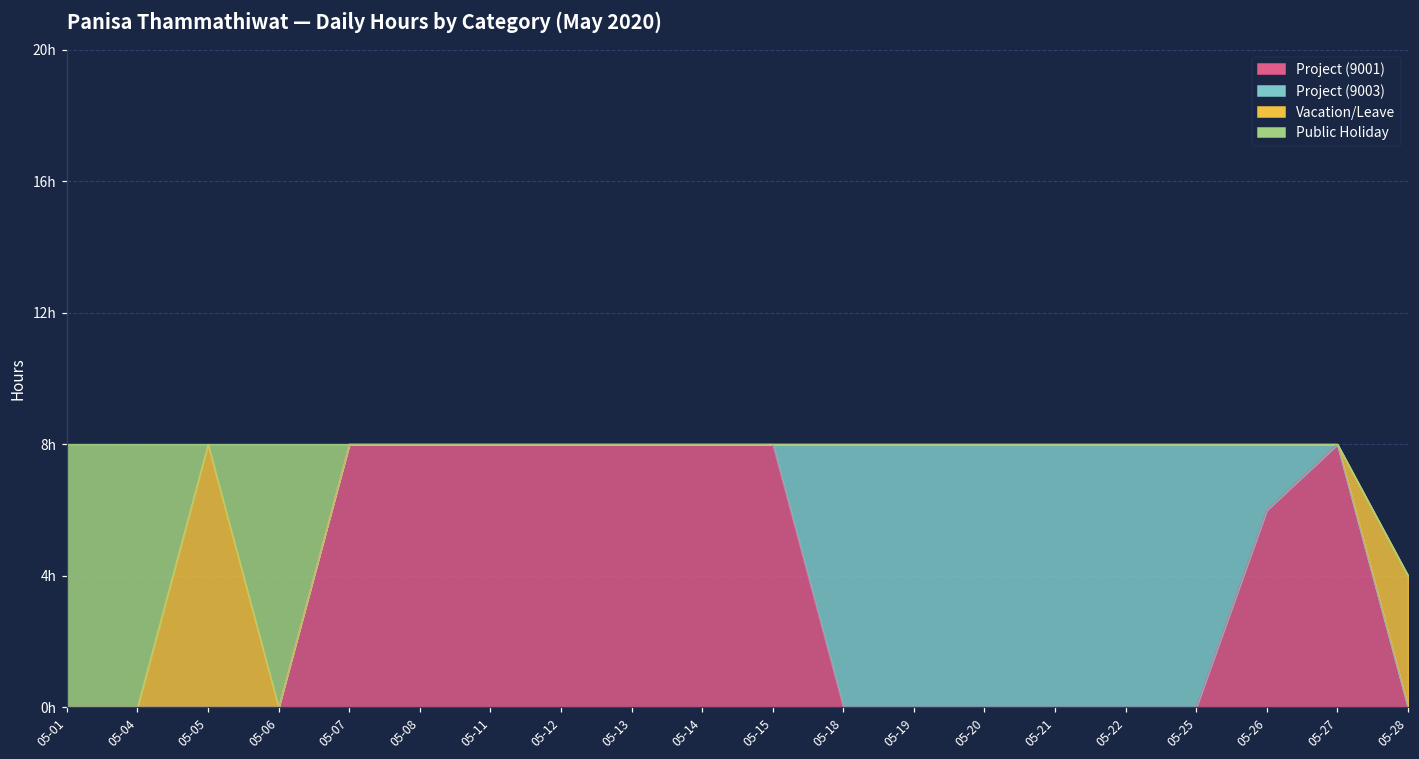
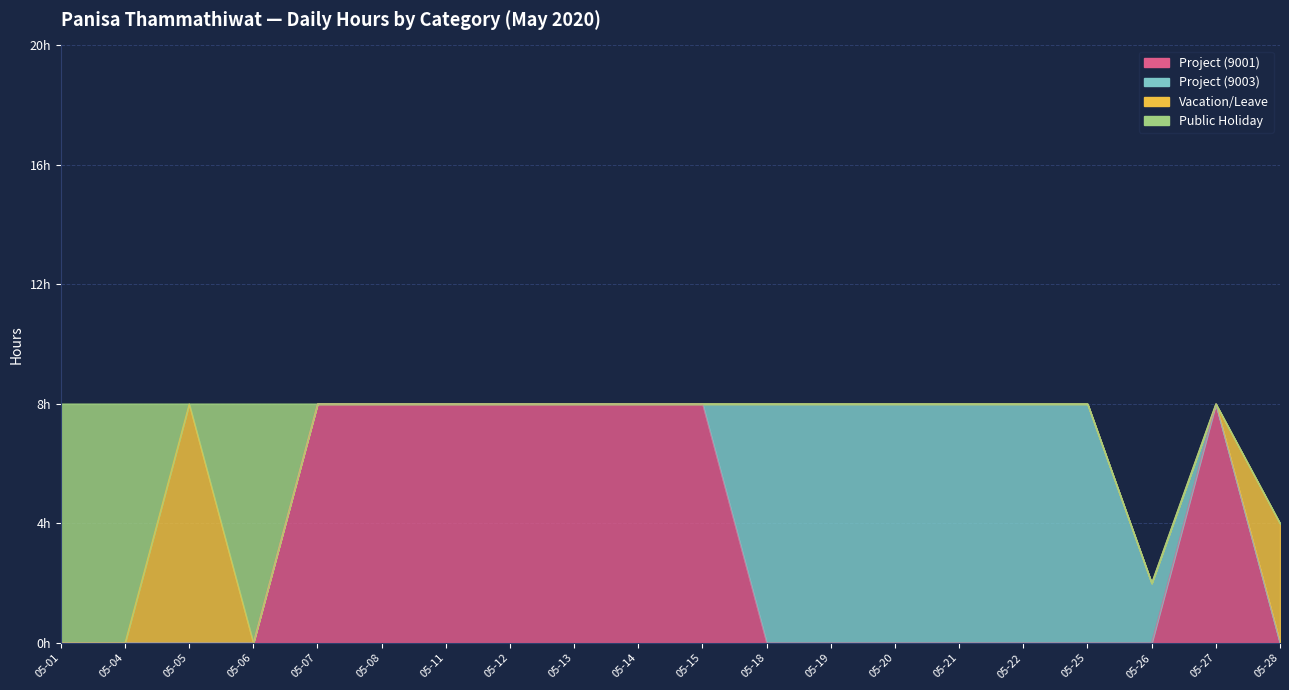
  {
    "Project (9001)": {
      "05-18": "0h",
      "05-19": "0h",
      "05-20": "0h",
      "05-21": "0h",
      "05-22": "0h",
      "05-25": "0h",
-     "05-26": "6h"
+     "05-26": "0h"
    },
    "Public Holiday": {
      "05-01": "8h",
      "05-04": "8h",
      "05-06": "8h"
    }
  }
